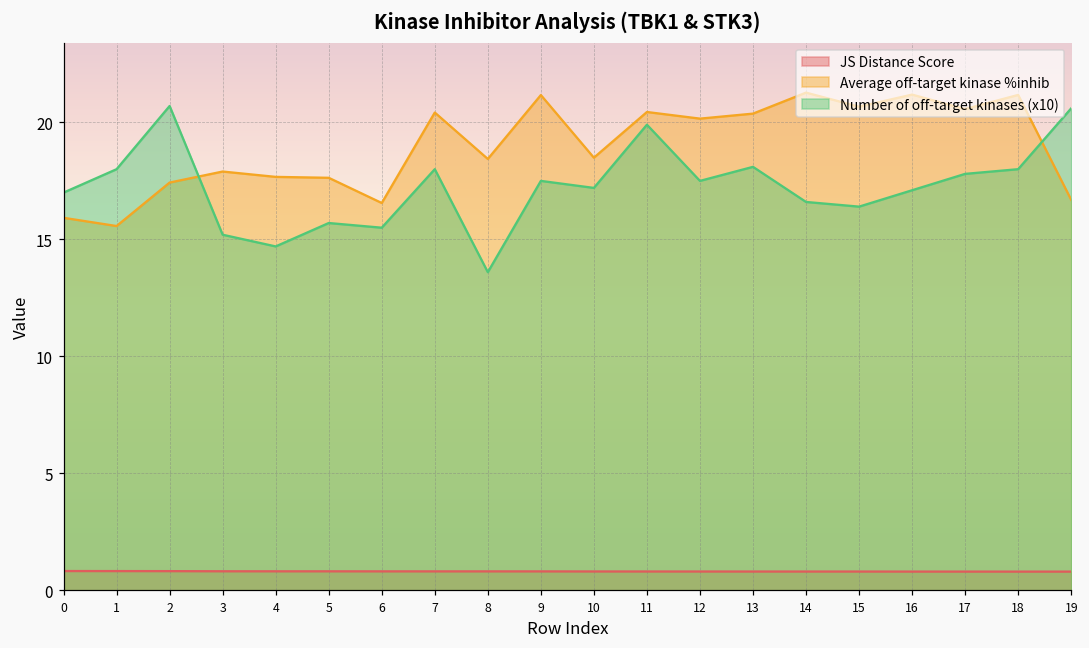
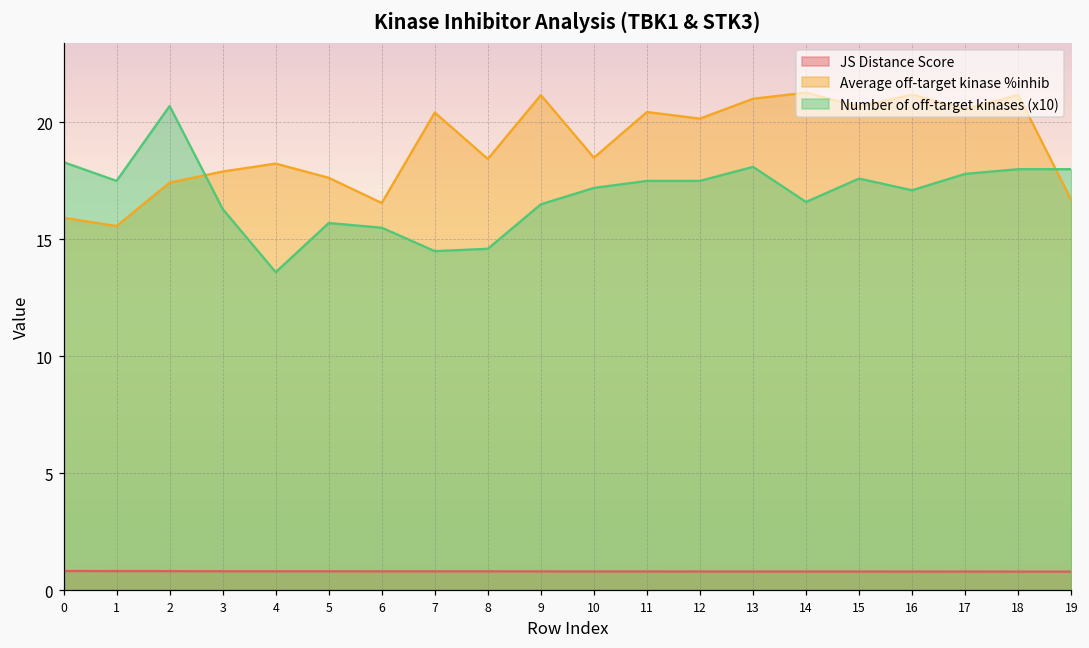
  {
    "JS Distance Score": {
      "0": 0.8,
      "1": 0.8,
      "2": 0.8,
      "3": 0.8,
      "4": 0.8,
      "5": 0.8,
      "6": 0.8,
      "7": 0.8,
      "8": 0.8,
      "9": 0.8,
      "10": 0.8,
      "11": 0.8,
      "12": 0.8,
      "13": 0.8,
      "14": 0.8,
      "15": 0.8,
      "16": 0.8,
      "17": 0.8,
      "18": 0.8,
      "19": 0.8
    },
    "Average off-target kinase %inhib": {
      "0": 15.9,
      "1": 15.6,
      "2": 17.4,
      "3": 17.9,
-     "4": 17.7,
+     "4": 18.2,
      "5": 17.6,
      "6": 16.6,
      "7": 20.4,
      "8": 18.4,
      "9": 21.2,
      "10": 18.5,
      "11": 20.4,
      "12": 20.2,
-     "13": 20.4,
+     "13": 21.0,
      "19": 16.7
    },
    "Number of off-target kinases (x10)": {
-     "0": 17.0,
-     "1": 18.0,
+     "0": 18.3,
+     "1": 17.5,
      "2": 20.7,
-     "3": 15.2,
-     "4": 14.7,
+     "3": 16.3,
+     "4": 13.6,
      "5": 15.7,
      "6": 15.5,
-     "7": 18.0,
-     "8": 13.6,
-     "9": 17.5,
+     "7": 14.5,
+     "8": 14.6,
+     "9": 16.5,
      "10": 17.2,
-     "11": 19.9,
+     "11": 17.5,
      "12": 17.5,
      "13": 18.1,
      "14": 16.6,
-     "15": 16.4,
+     "15": 17.6,
      "16": 17.1,
      "17": 17.8,
      "18": 18.0,
-     "19": 20.6
+     "19": 18.0
    }
  }
